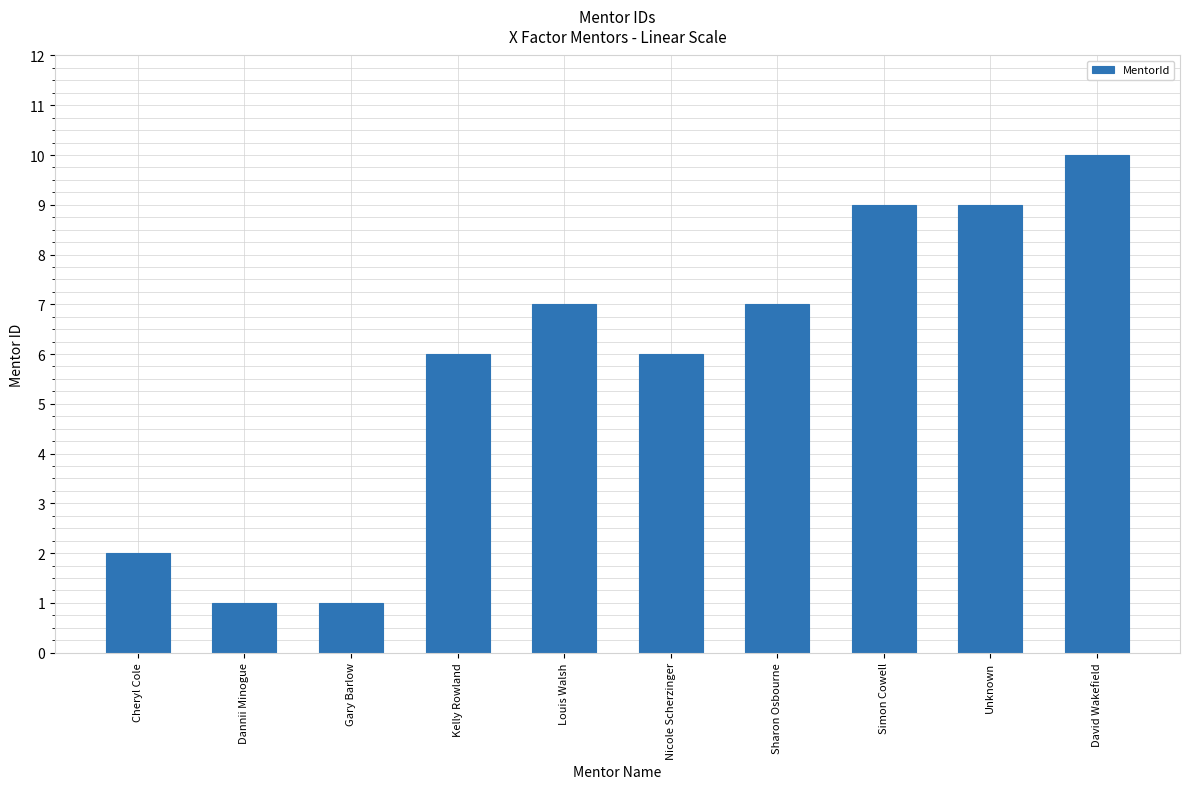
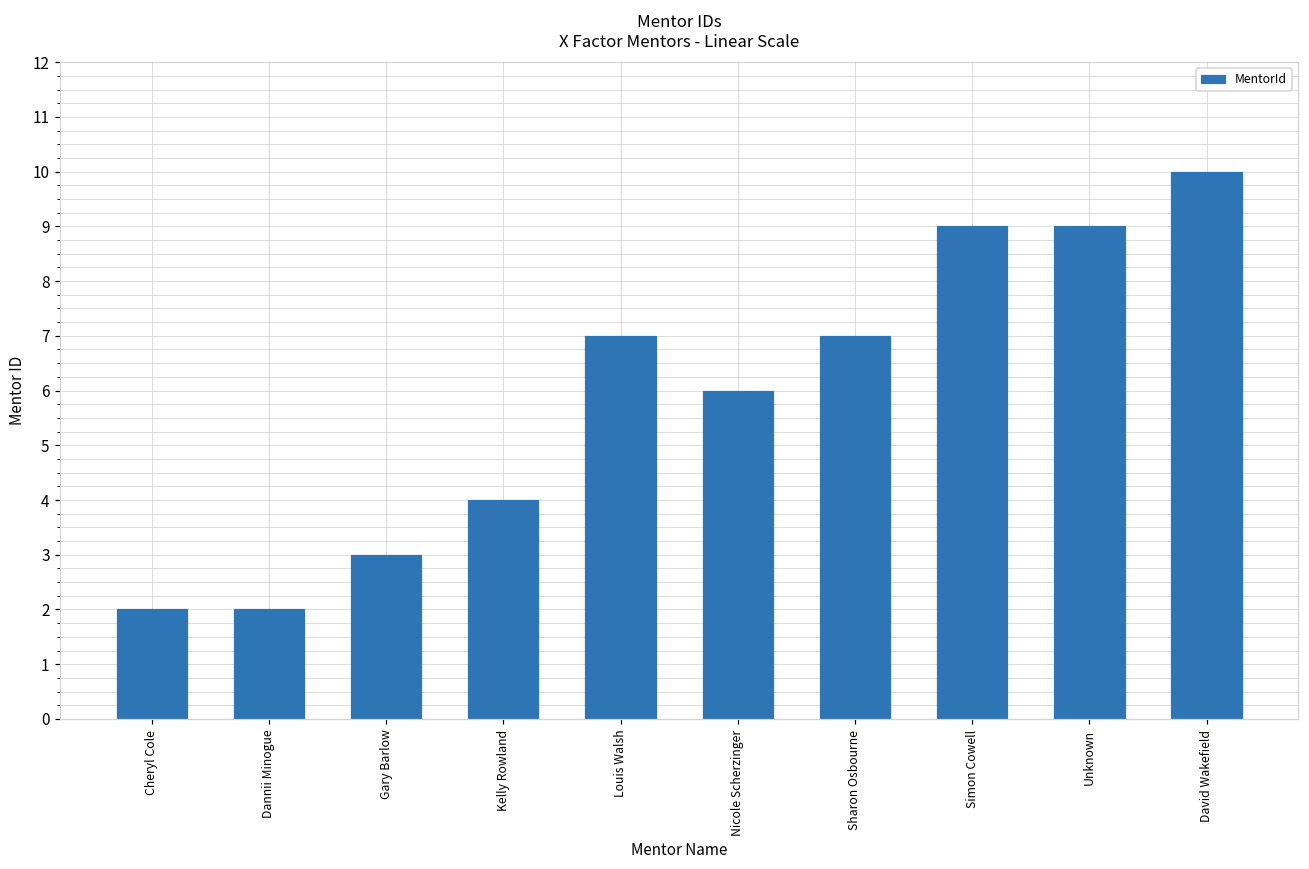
  {
    "Cheryl Cole": 2,
-   "Dannii Minogue": 1,
-   "Gary Barlow": 1,
-   "Kelly Rowland": 6,
+   "Dannii Minogue": 2,
+   "Gary Barlow": 3,
+   "Kelly Rowland": 4,
    "Louis Walsh": 7,
    "Nicole Scherzinger": 6,
    "Sharon Osbourne": 7,
    "Simon Cowell": 9,
    "Unknown": 9,
    "David Wakefield": 10
  }
